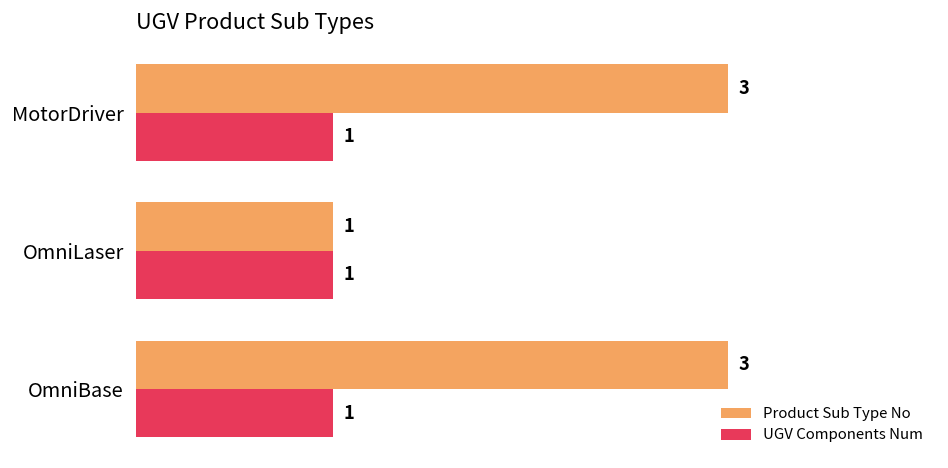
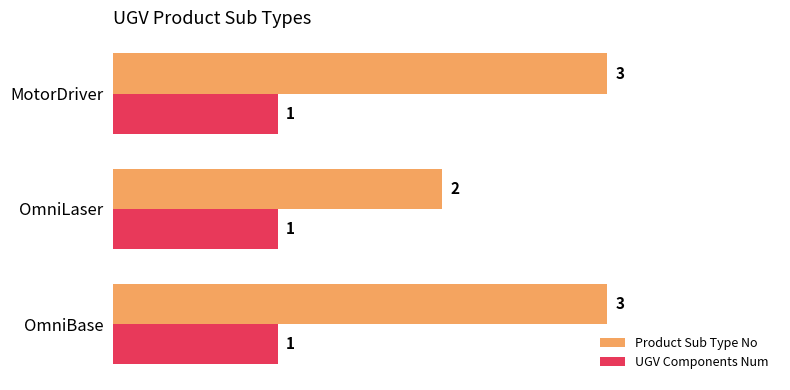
  {
    "Product Sub Type No": {
      "MotorDriver": 3,
-     "OmniLaser": 1,
+     "OmniLaser": 2,
      "OmniBase": 3
    },
    "UGV Components Num": {
      "MotorDriver": 1,
      "OmniLaser": 1,
      "OmniBase": 1
    }
  }
